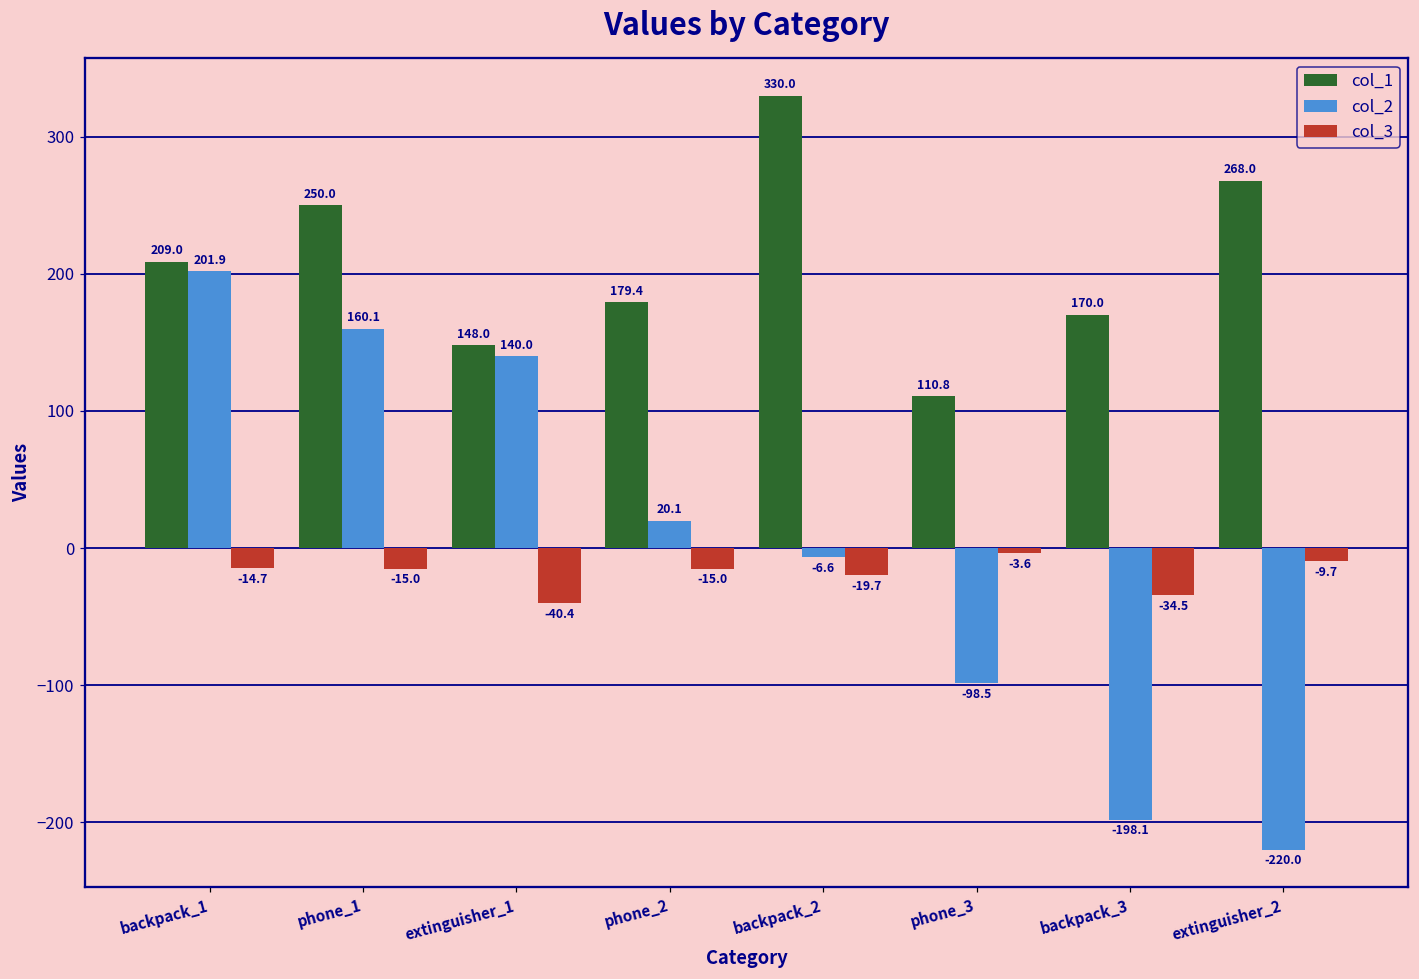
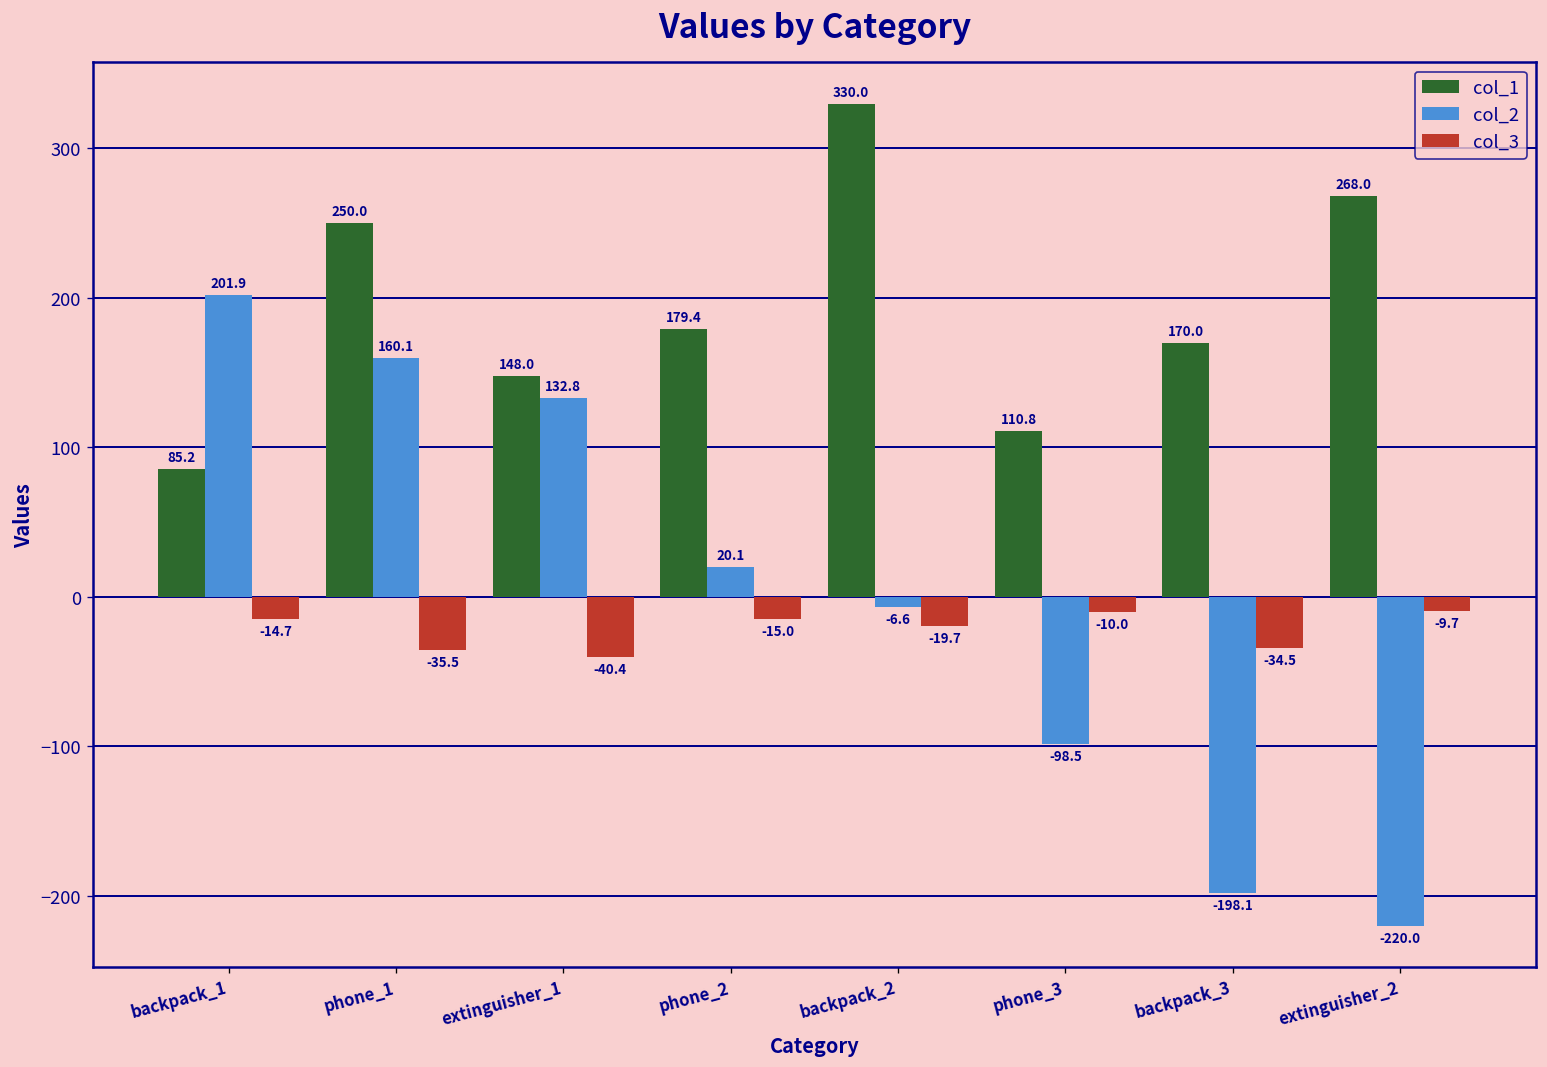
  {
    "col_1": {
-     "backpack_1": 209.0,
+     "backpack_1": 85.2,
      "phone_1": 250.0,
      "extinguisher_1": 148.0,
      "phone_2": 179.4,
      "backpack_2": 330.0,
      "phone_3": 110.8,
      "backpack_3": 170.0,
      "extinguisher_2": 268.0
    },
    "col_2": {
      "backpack_1": 201.9,
      "phone_1": 160.1,
-     "extinguisher_1": 140.0,
+     "extinguisher_1": 132.8,
      "phone_2": 20.1,
      "backpack_2": -6.6,
      "phone_3": -98.5,
      "backpack_3": -198.1,
      "extinguisher_2": -220.0
    },
    "col_3": {
      "backpack_1": -14.7,
-     "phone_1": -15.0,
+     "phone_1": -35.5,
      "extinguisher_1": -40.4,
      "phone_2": -15.0,
      "backpack_2": -19.7,
-     "phone_3": -3.6,
+     "phone_3": -10.0,
      "backpack_3": -34.5,
      "extinguisher_2": -9.7
    }
  }
